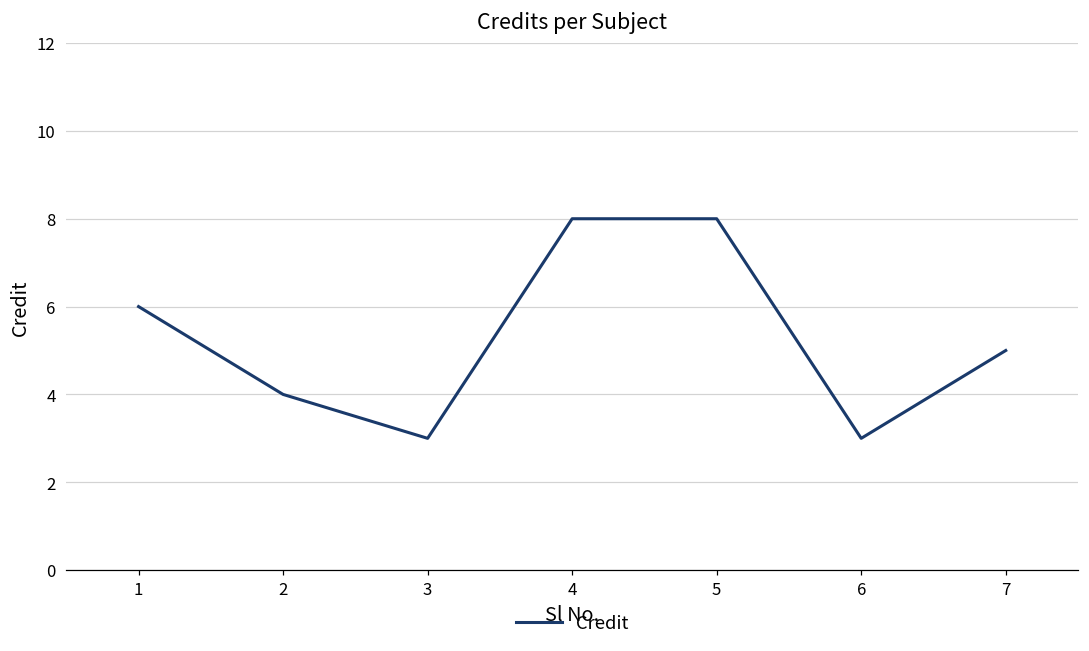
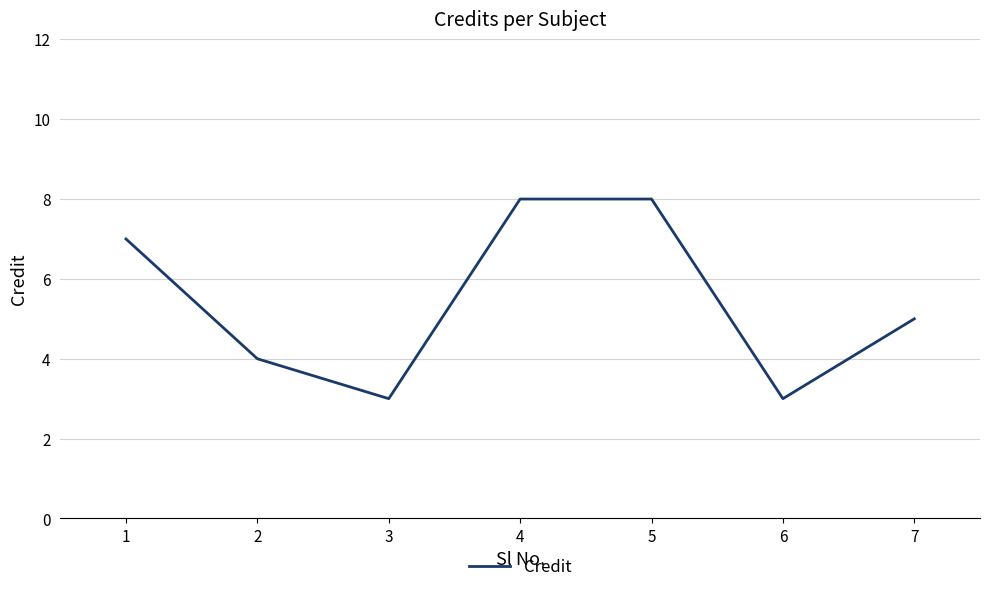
  {
-   "1": 6,
+   "1": 7,
    "2": 4,
    "3": 3,
    "4": 8,
    "5": 8,
    "6": 3,
    "7": 5
  }
